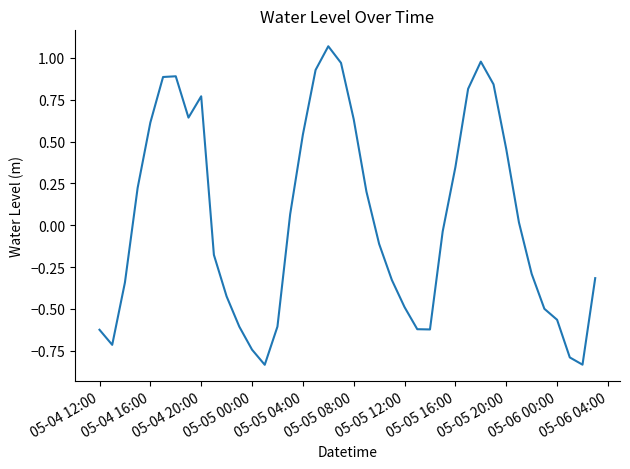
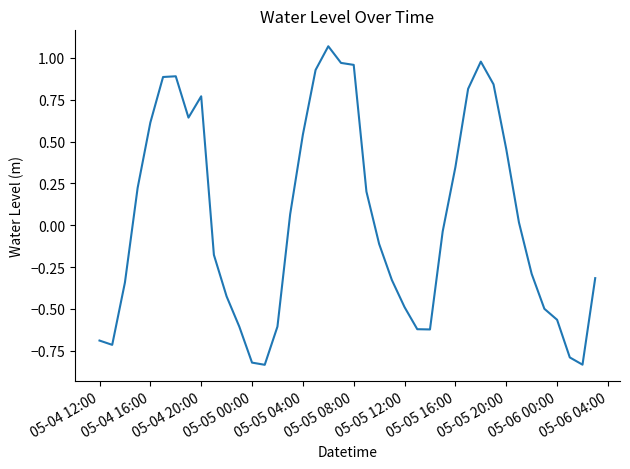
  {
-   "05-04 12:00": -0.62,
+   "05-04 12:00": -0.69,
    "05-04 16:00": 0.61,
    "05-04 20:00": 0.77,
-   "05-05 00:00": -0.74,
+   "05-05 00:00": -0.82,
    "05-05 04:00": 0.54,
-   "05-05 08:00": 0.63,
+   "05-05 08:00": 0.96,
    "05-05 12:00": -0.49,
    "05-05 16:00": 0.35,
    "05-05 20:00": 0.46,
    "05-06 00:00": -0.56
  }
